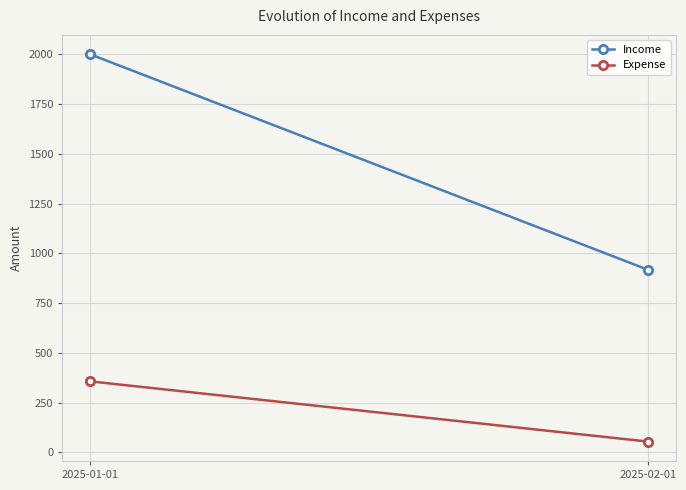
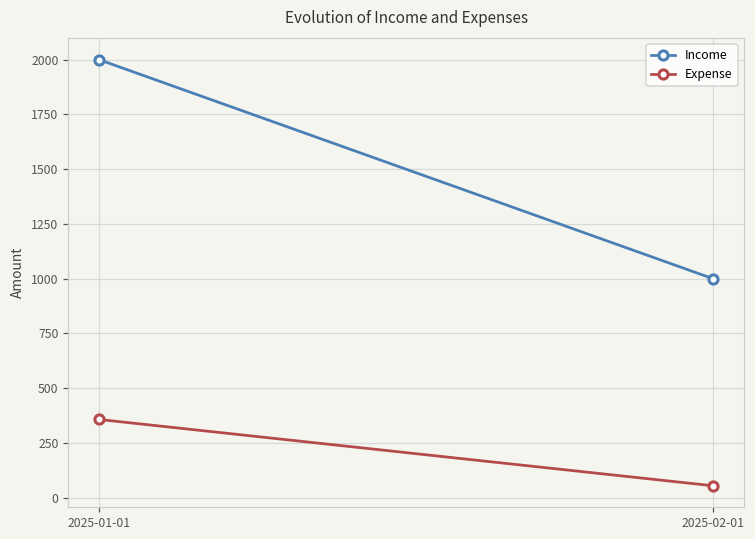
  {
    "Income": {
      "2025-01-01": 2000,
-     "2025-02-01": 920
+     "2025-02-01": 1000
    },
    "Expense": {
      "2025-01-01": 360,
      "2025-02-01": 50
    }
  }
